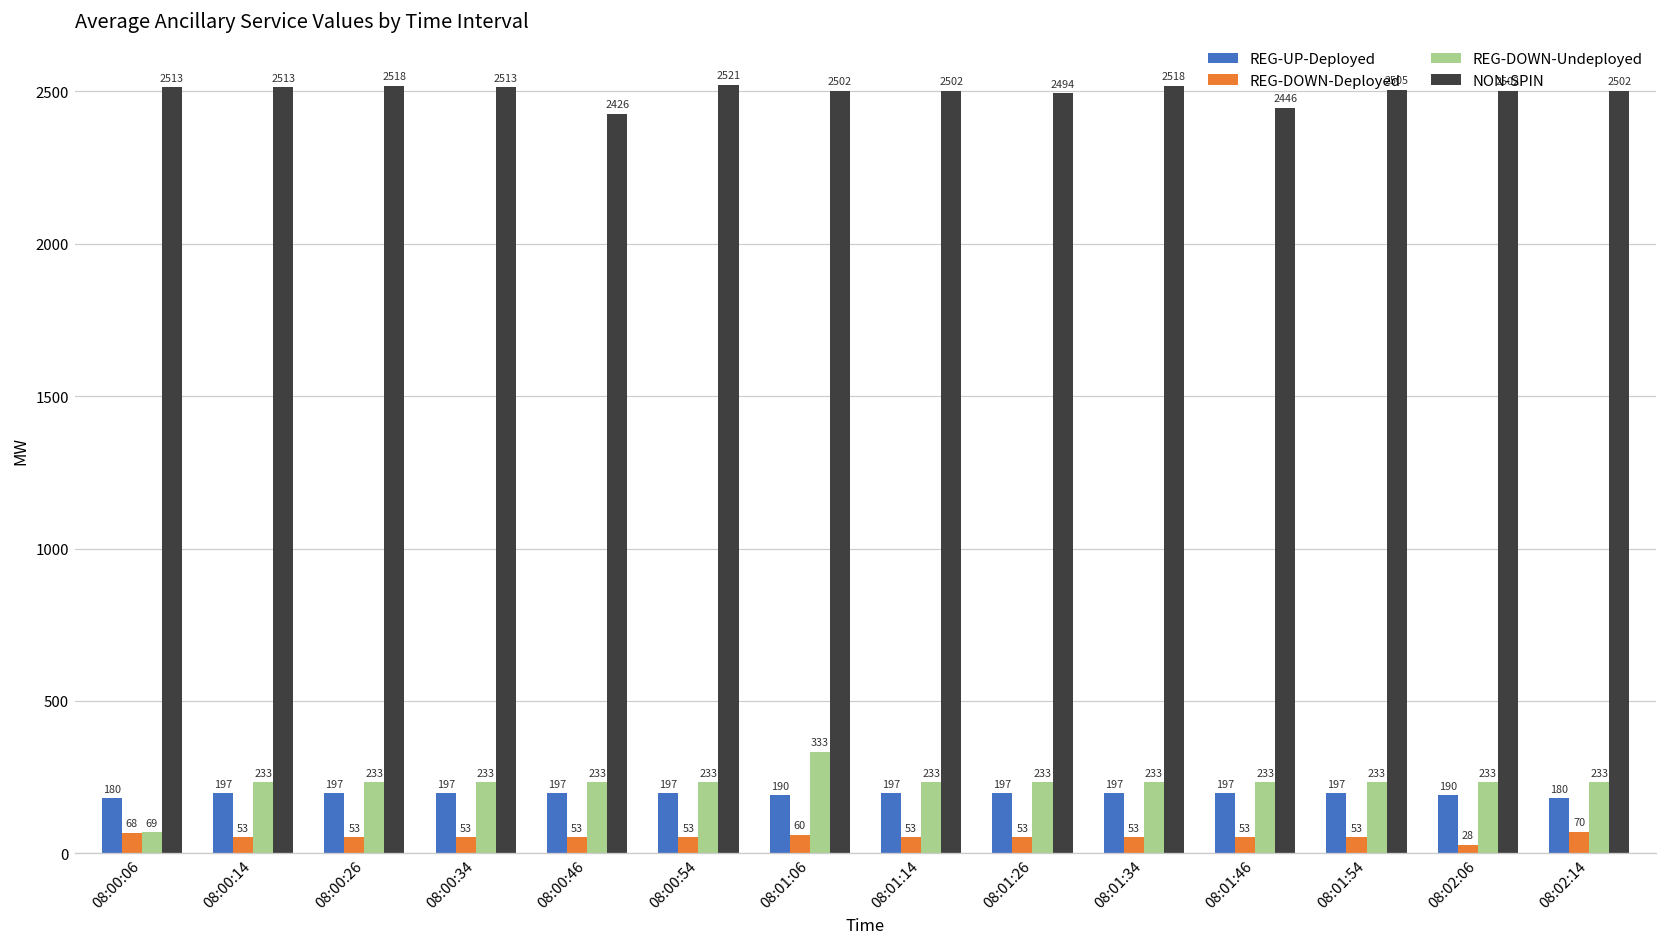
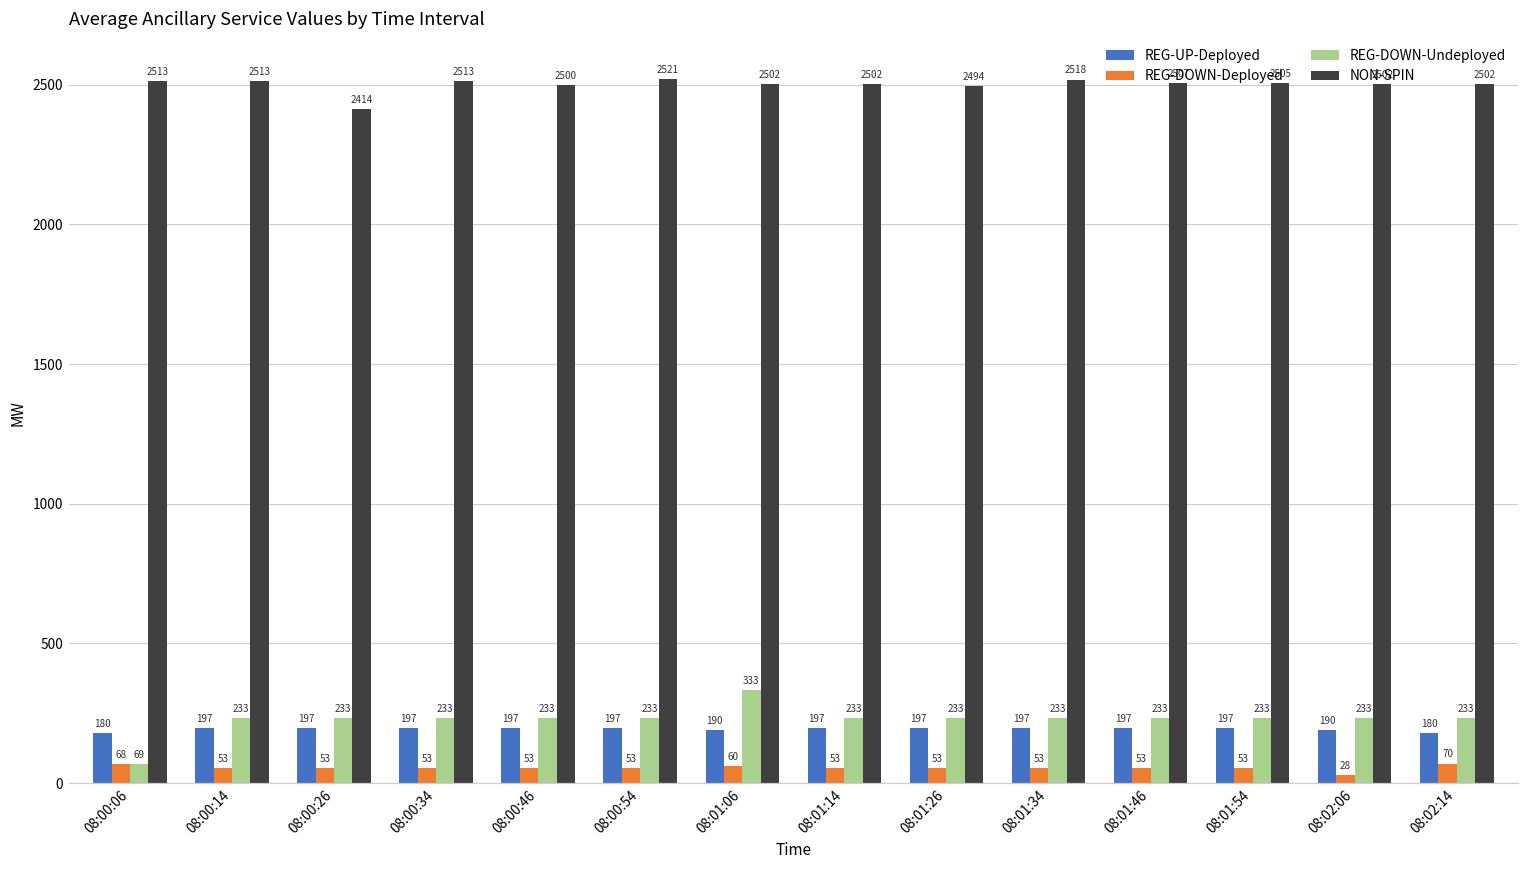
  {
    "REG-UP-Deployed": {
      "08:00:06": 180,
      "08:00:14": 197,
      "08:00:26": 197,
      "08:00:34": 197,
      "08:00:46": 197,
      "08:00:54": 197,
      "08:01:06": 190,
      "08:01:14": 197,
      "08:01:26": 197,
      "08:01:34": 197,
      "08:01:46": 197,
      "08:01:54": 197,
      "08:02:06": 190,
      "08:02:14": 180
    },
    "REG-DOWN-Deployed": {
      "08:00:06": 68,
      "08:00:14": 53,
      "08:00:26": 53,
      "08:00:34": 53,
      "08:00:46": 53,
      "08:00:54": 53,
      "08:01:06": 60,
      "08:01:14": 53,
      "08:01:26": 53,
      "08:01:34": 53,
      "08:01:46": 53,
      "08:01:54": 53,
      "08:02:06": 28,
      "08:02:14": 70
    },
    "REG-DOWN-Undeployed": {
      "08:00:06": 69,
      "08:00:14": 233,
      "08:00:26": 233,
      "08:00:34": 233,
      "08:00:46": 233,
      "08:00:54": 233,
      "08:01:06": 333,
      "08:01:14": 233,
      "08:01:26": 233,
      "08:01:34": 233,
      "08:01:46": 233,
      "08:01:54": 233,
      "08:02:06": 233,
      "08:02:14": 233
    },
    "NON-SPIN": {
      "08:00:06": 2513,
      "08:00:14": 2513,
-     "08:00:26": 2518,
+     "08:00:26": 2414,
      "08:00:34": 2513,
-     "08:00:46": 2426,
+     "08:00:46": 2500,
      "08:00:54": 2521,
      "08:01:06": 2502,
      "08:01:14": 2502,
      "08:01:26": 2494,
      "08:01:34": 2518,
-     "08:01:46": 2446,
+     "08:01:46": 2507,
      "08:01:54": 2505,
      "08:02:06": 2502,
      "08:02:14": 2502
    }
  }
